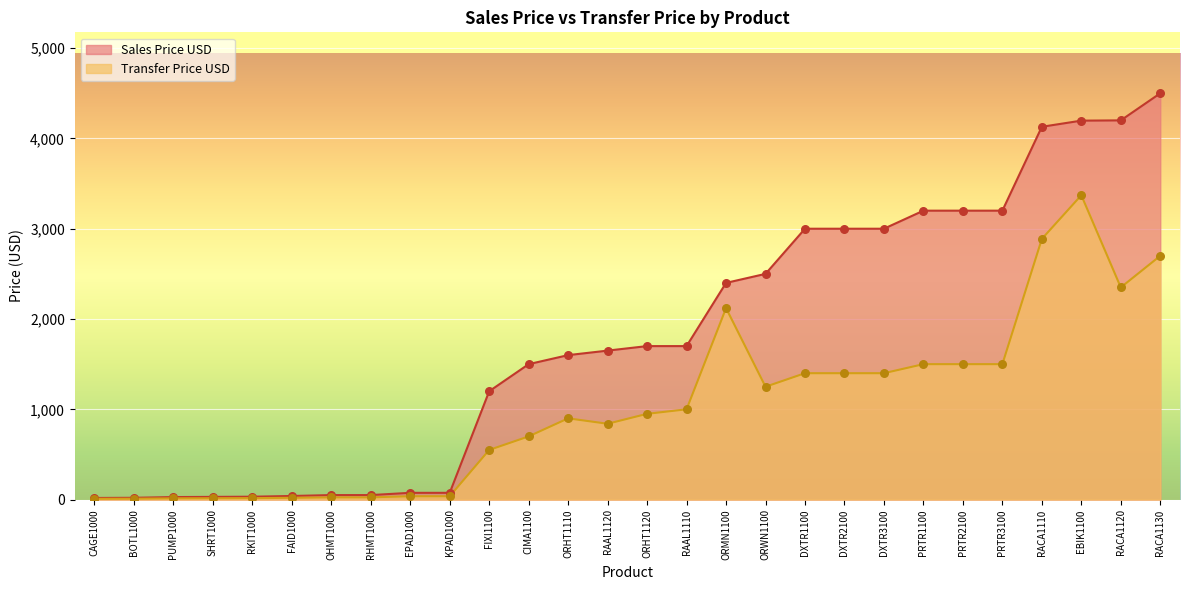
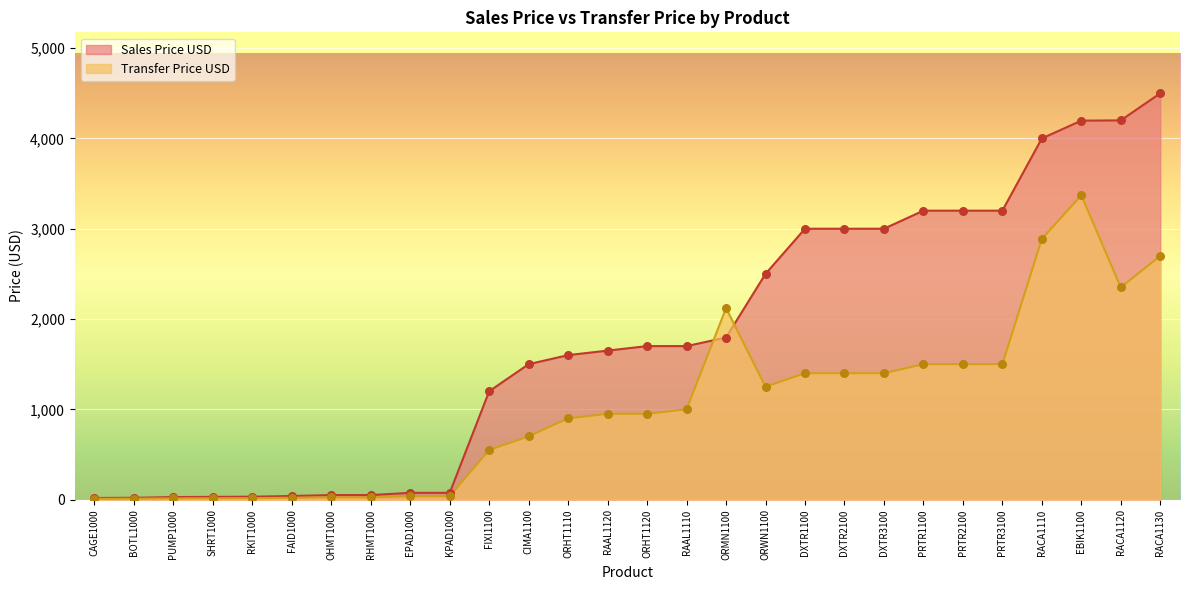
  {
    "Sales Price USD": {
      "EPAD1000": "100",
      "KPAD1000": "100",
      "FIXI1100": "1,200",
      "CIMA1100": "1,500",
      "ORHT1110": "1,600",
      "RAAL1120": "1,700",
      "ORHT1120": "1,700",
      "RAAL1110": "1,700",
-     "ORMN1100": "2,400",
+     "ORMN1100": "1,800",
      "ORWN1100": "2,500",
      "DXTR1100": "3,000",
      "DXTR2100": "3,000",
      "DXTR3100": "3,000",
      "PRTR1100": "3,200",
      "PRTR2100": "3,200",
      "PRTR3100": "3,200",
-     "RACA1110": "4,100",
+     "RACA1110": "4,000",
      "EBIK1100": "4,200",
      "RACA1120": "4,200",
      "RACA1130": "4,500"
    },
    "Transfer Price USD": {
      "EPAD1000": "0",
      "KPAD1000": "0",
      "FIXI1100": "600",
      "CIMA1100": "700",
      "ORHT1110": "900",
-     "RAAL1120": "800",
+     "RAAL1120": "1,000",
      "ORHT1120": "1,000",
      "RAAL1110": "1,000",
      "ORMN1100": "2,100",
      "ORWN1100": "1,300",
      "DXTR1100": "1,400",
      "DXTR2100": "1,400",
      "DXTR3100": "1,400",
      "PRTR1100": "1,500",
      "PRTR2100": "1,500",
      "PRTR3100": "1,500",
      "RACA1110": "2,900",
      "EBIK1100": "3,400",
      "RACA1120": "2,400",
      "RACA1130": "2,700"
    }
  }
